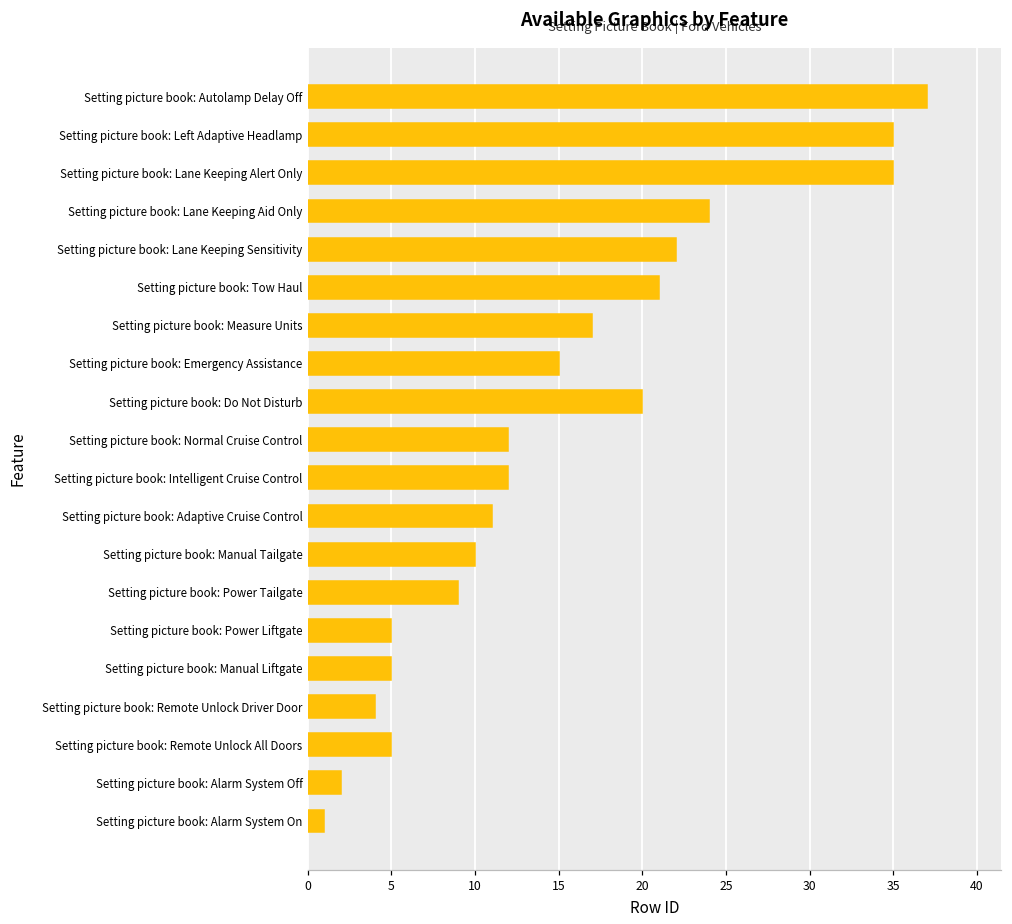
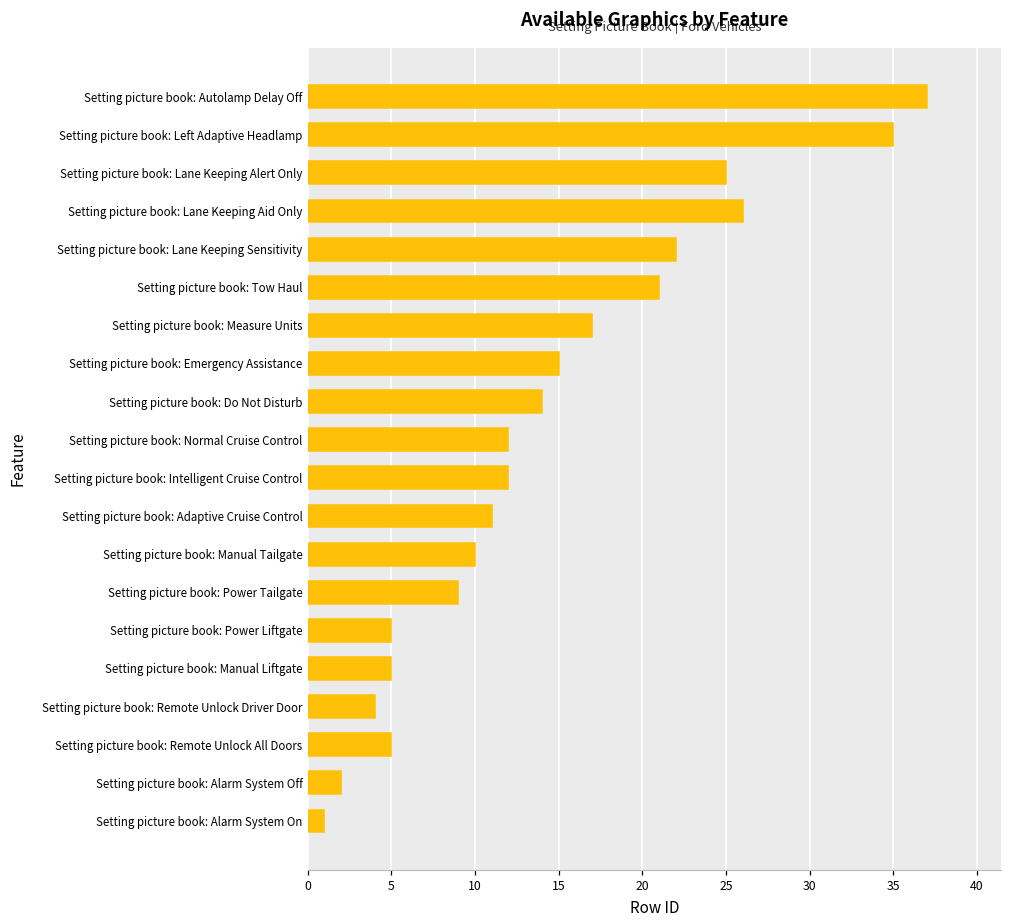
  {
    "Setting picture book: Autolamp Delay Off": 37,
    "Setting picture book: Left Adaptive Headlamp": 35,
-   "Setting picture book: Lane Keeping Alert Only": 35,
-   "Setting picture book: Lane Keeping Aid Only": 24,
+   "Setting picture book: Lane Keeping Alert Only": 25,
+   "Setting picture book: Lane Keeping Aid Only": 26,
    "Setting picture book: Lane Keeping Sensitivity": 22,
    "Setting picture book: Tow Haul": 21,
    "Setting picture book: Measure Units": 17,
    "Setting picture book: Emergency Assistance": 15,
-   "Setting picture book: Do Not Disturb": 20,
+   "Setting picture book: Do Not Disturb": 14,
    "Setting picture book: Normal Cruise Control": 12,
    "Setting picture book: Intelligent Cruise Control": 12,
    "Setting picture book: Adaptive Cruise Control": 11,
    "Setting picture book: Manual Tailgate": 10,
    "Setting picture book: Power Tailgate": 9,
    "Setting picture book: Power Liftgate": 5,
    "Setting picture book: Manual Liftgate": 5,
    "Setting picture book: Remote Unlock Driver Door": 4,
    "Setting picture book: Remote Unlock All Doors": 5,
    "Setting picture book: Alarm System Off": 2,
    "Setting picture book: Alarm System On": 1
  }
